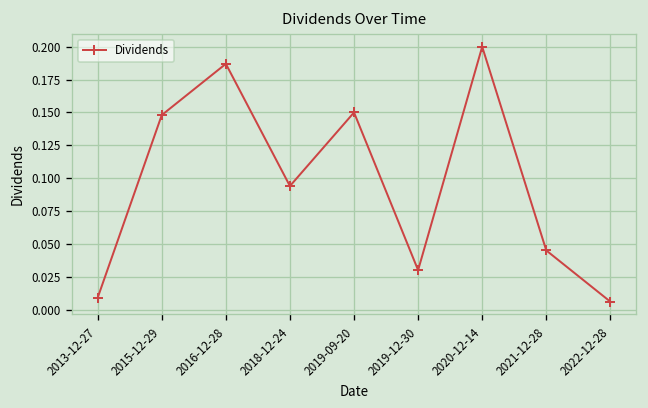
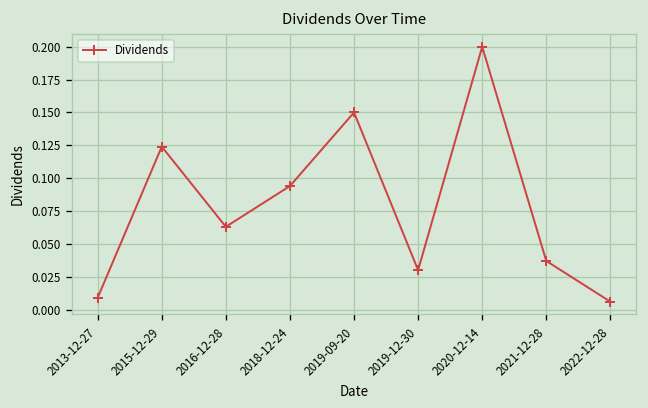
  {
    "2013-12-27": 0.009,
-   "2015-12-29": 0.148,
-   "2016-12-28": 0.187,
+   "2015-12-29": 0.124,
+   "2016-12-28": 0.063,
    "2018-12-24": 0.094,
    "2019-09-20": 0.150,
    "2019-12-30": 0.030,
    "2020-12-14": 0.200,
-   "2021-12-28": 0.045,
+   "2021-12-28": 0.037,
    "2022-12-28": 0.006
  }
